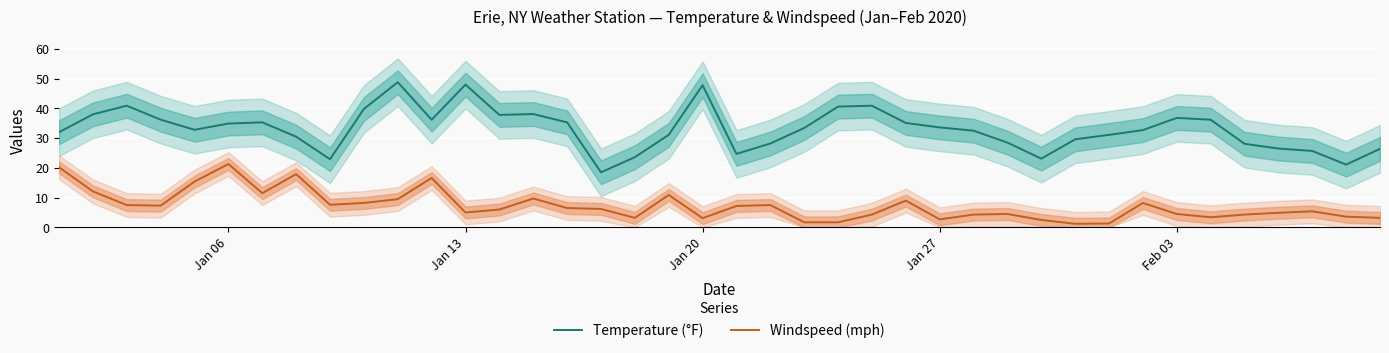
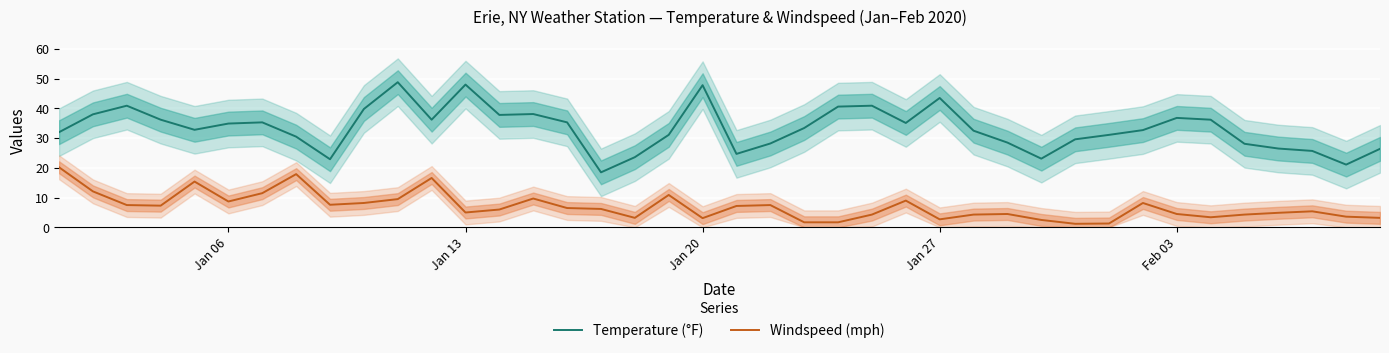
  {
    "Temperature (°F)": {
      "Jan 06": 35,
      "Jan 13": 48,
      "Jan 20": 48,
-     "Jan 27": 34,
+     "Jan 27": 44,
      "Feb 03": 37
    },
    "Windspeed (mph)": {
-     "Jan 06": 21,
+     "Jan 06": 9,
      "Jan 13": 5,
      "Jan 20": 3,
      "Jan 27": 3,
      "Feb 03": 5
    }
  }
